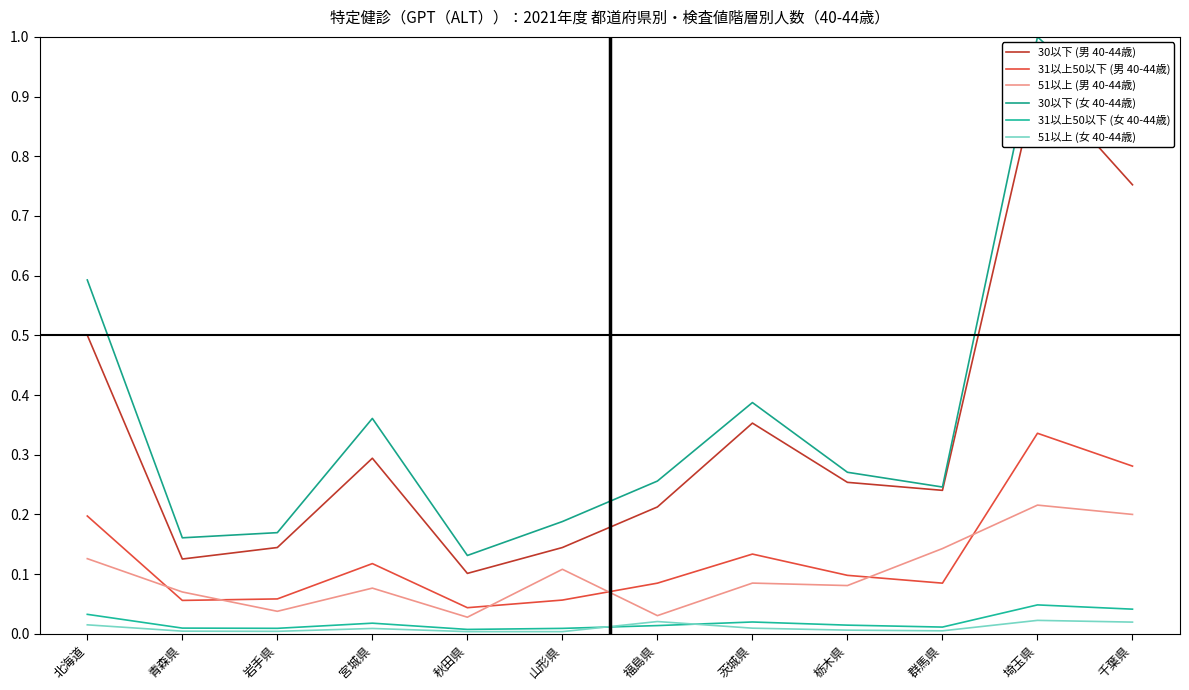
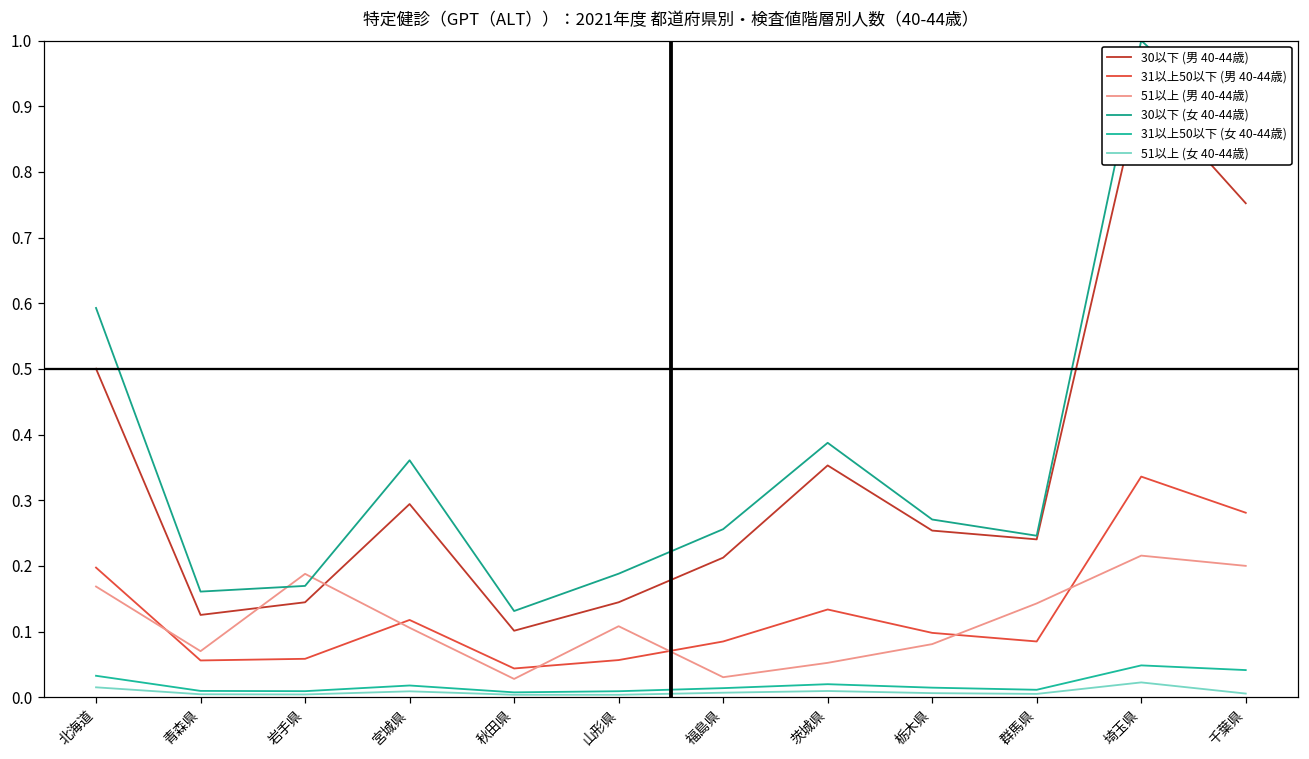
  {
    "51以上 (男 40-44歳)": {
-     "北海道": 0.13,
+     "北海道": 0.17,
      "青森県": 0.07,
-     "岩手県": 0.04,
-     "宮城県": 0.08,
+     "岩手県": 0.19,
+     "宮城県": 0.11,
      "秋田県": 0.03,
      "山形県": 0.11,
      "福島県": 0.03,
-     "茨城県": 0.09,
+     "茨城県": 0.05,
      "栃木県": 0.08,
      "群馬県": 0.14,
      "埼玉県": 0.22,
      "千葉県": 0.20
    },
    "51以上 (女 40-44歳)": {
      "北海道": 0.02,
      "青森県": 0.00,
      "岩手県": 0.00,
      "宮城県": 0.01,
      "山形県": 0.00,
-     "福島県": 0.02,
+     "福島県": 0.01,
      "茨城県": 0.01,
      "栃木県": 0.01,
      "群馬県": 0.01,
      "埼玉県": 0.02,
-     "千葉県": 0.02
+     "千葉県": 0.01
    }
  }
